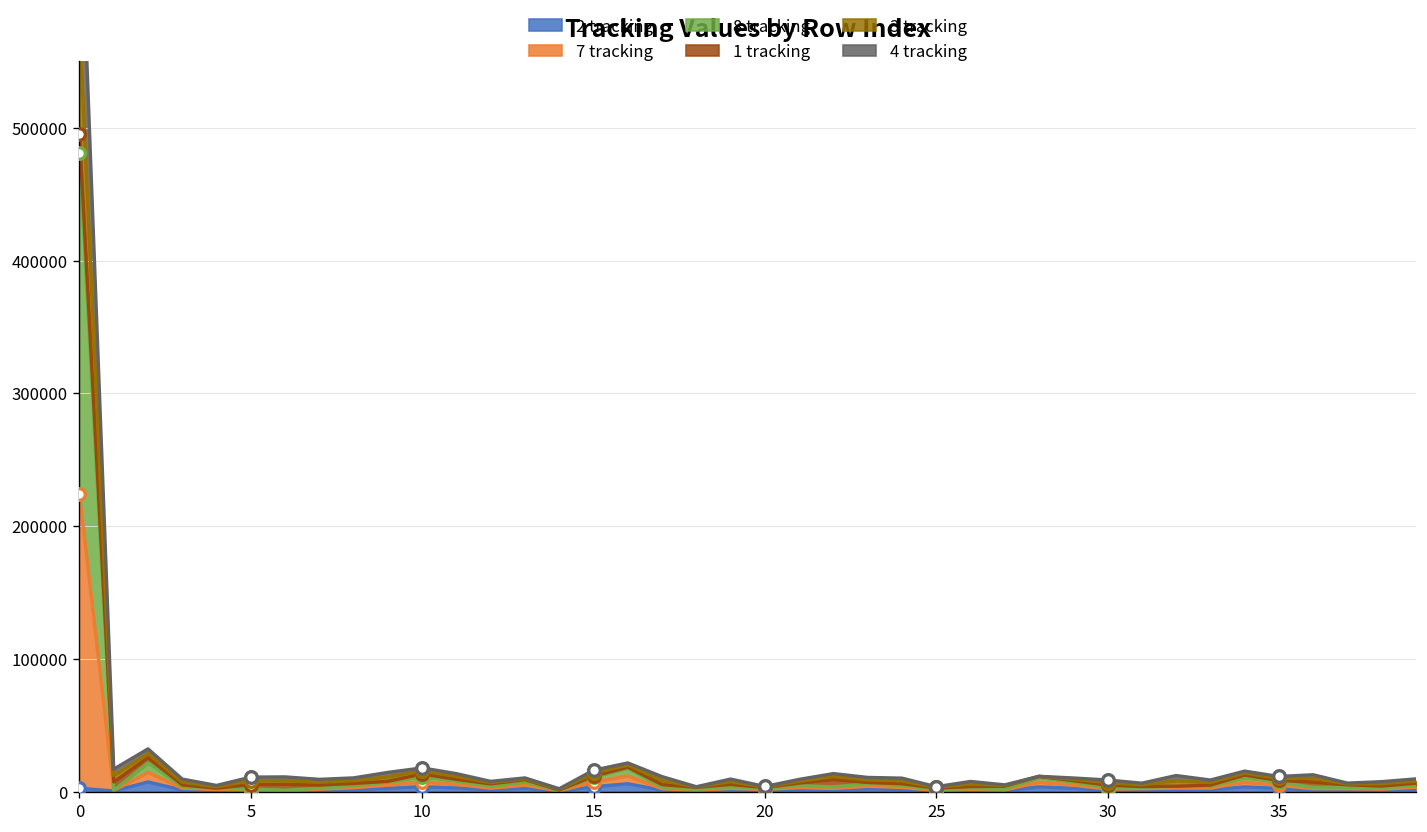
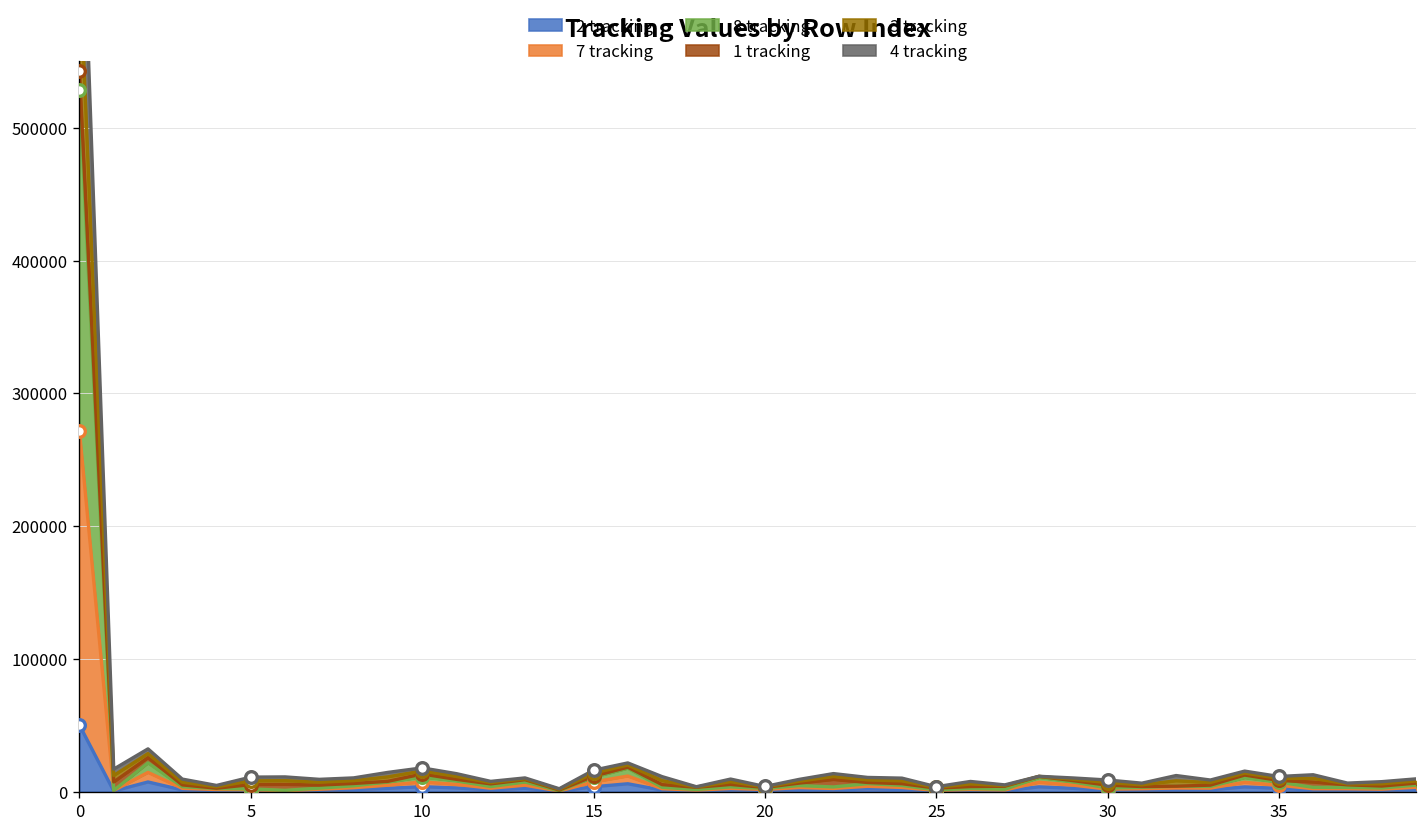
  {
    "2 tracking": {
-     "0": 3000
+     "0": 50000
    }
  }
